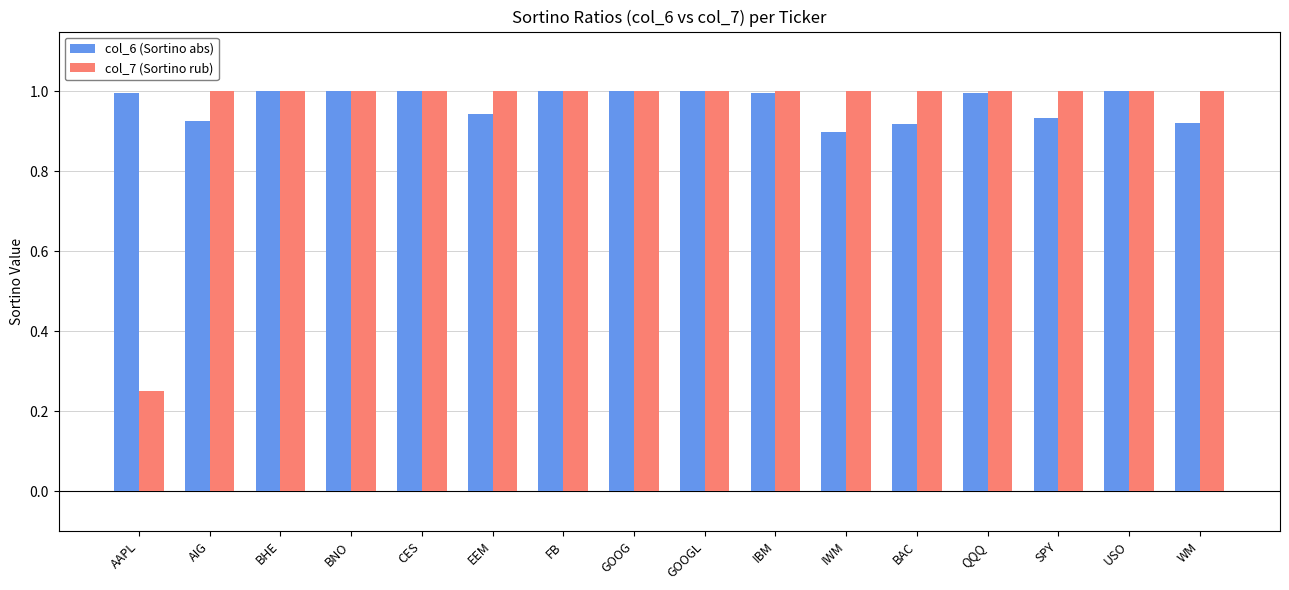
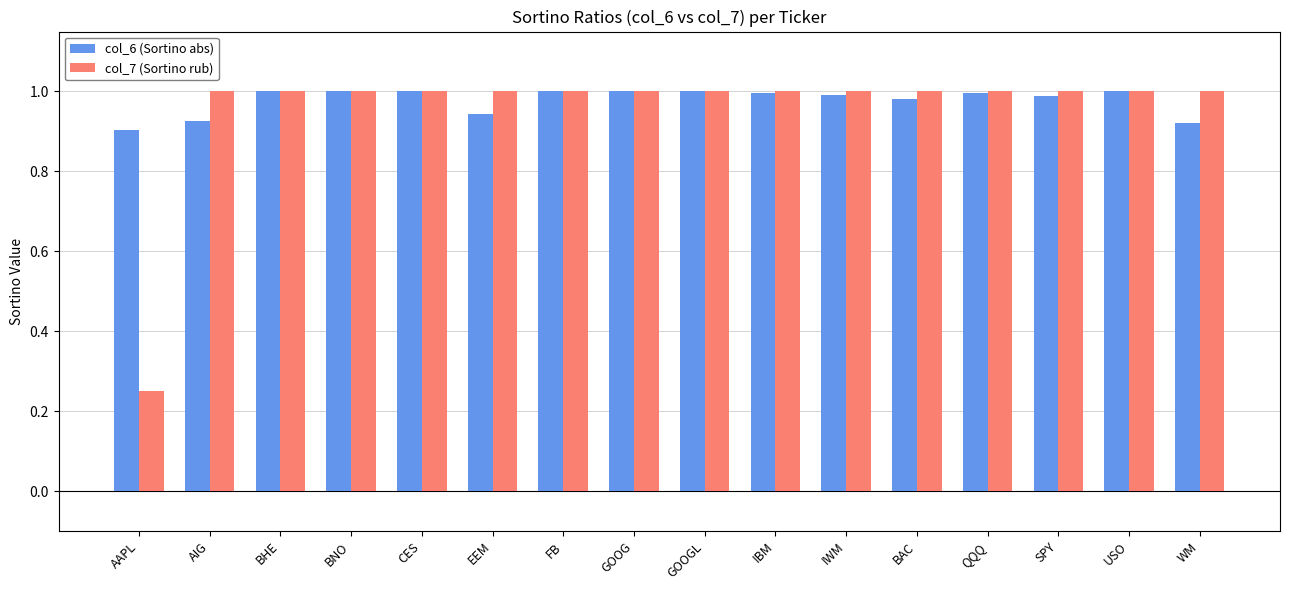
  {
    "col_6 (Sortino abs)": {
-     "AAPL": 0.99,
+     "AAPL": 0.90,
      "AIG": 0.93,
      "BHE": 1.00,
      "BNO": 1.00,
      "CES": 1.00,
      "EEM": 0.94,
      "FB": 1.00,
      "GOOG": 1.00,
      "GOOGL": 1.00,
      "IBM": 1.00,
-     "IWM": 0.90,
-     "BAC": 0.92,
+     "IWM": 0.99,
+     "BAC": 0.98,
      "QQQ": 1.00,
-     "SPY": 0.93,
+     "SPY": 0.99,
      "USO": 1.00,
      "WM": 0.92
    },
    "col_7 (Sortino rub)": {
      "AAPL": 0.25,
      "AIG": 1.00,
      "BHE": 1.00,
      "BNO": 1.00,
      "CES": 1.00,
      "EEM": 1.00,
      "FB": 1.00,
      "GOOG": 1.00,
      "GOOGL": 1.00,
      "IBM": 1.00,
      "IWM": 1.00,
      "BAC": 1.00,
      "QQQ": 1.00,
      "SPY": 1.00,
      "USO": 1.00,
      "WM": 1.00
    }
  }
